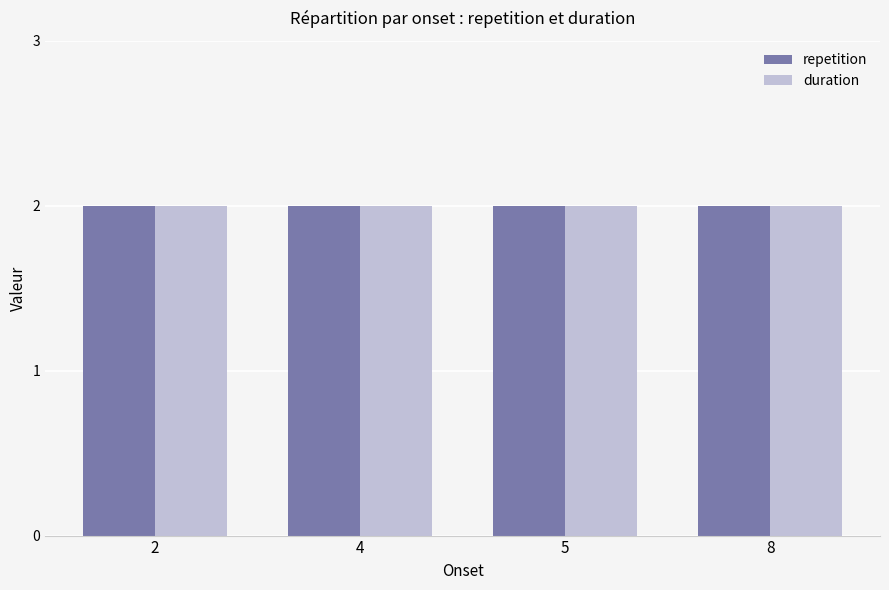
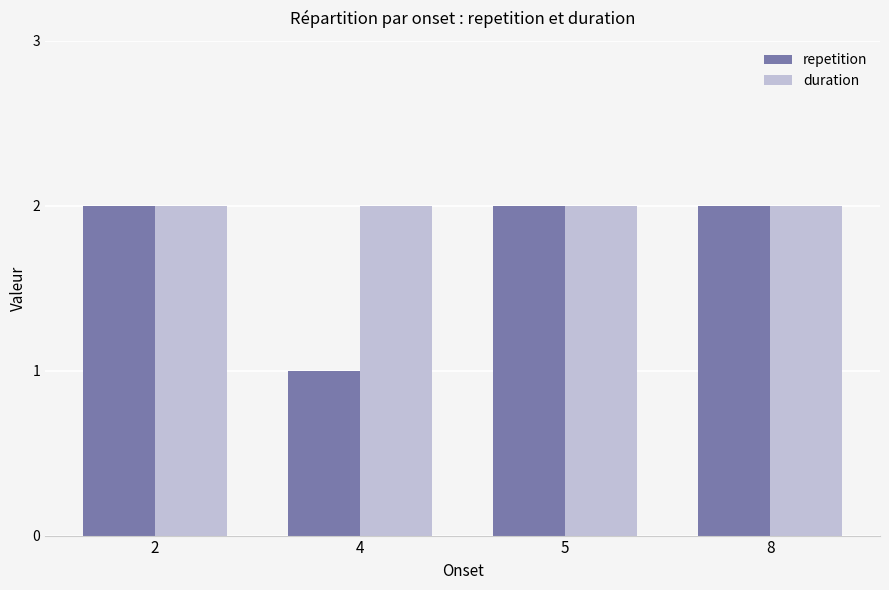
  {
    "repetition": {
      "2": 2,
-     "4": 2,
+     "4": 1,
      "5": 2,
      "8": 2
    },
    "duration": {
      "2": 2,
      "4": 2,
      "5": 2,
      "8": 2
    }
  }
